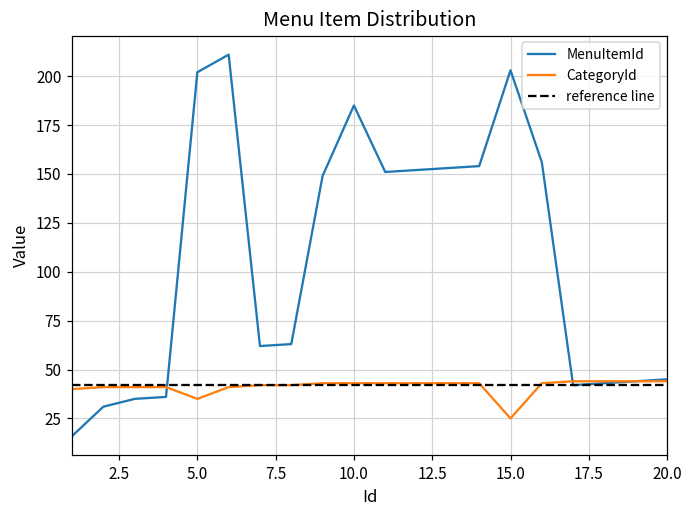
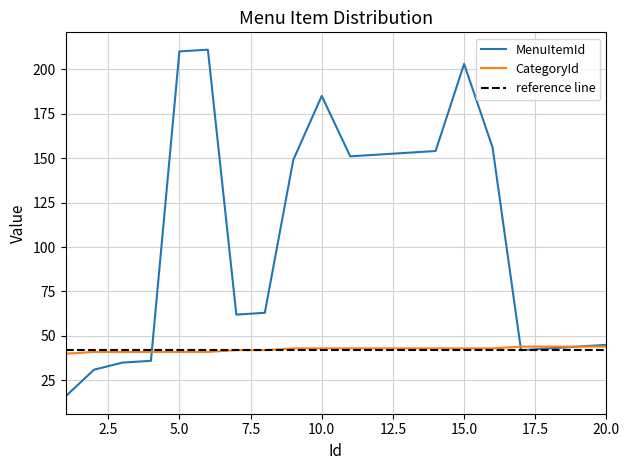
  {
    "MenuItemId": {
-     "5.0": 202,
+     "5.0": 210,
      "10.0": 185,
      "15.0": 203
    },
    "CategoryId": {
-     "5.0": 35,
+     "5.0": 41,
      "10.0": 43,
-     "15.0": 25
+     "15.0": 43
    }
  }
